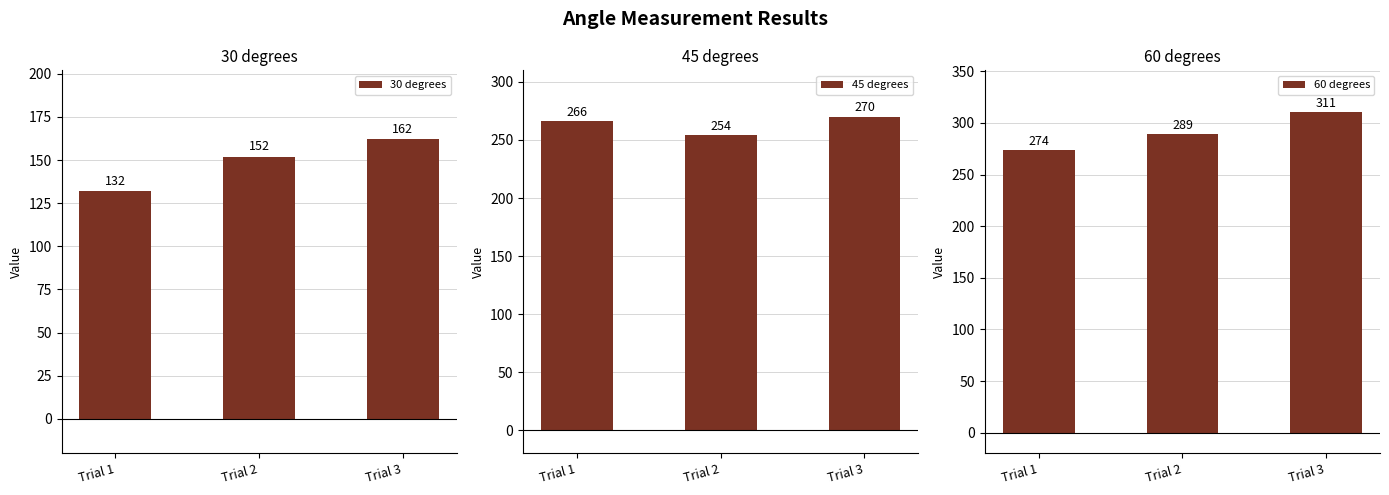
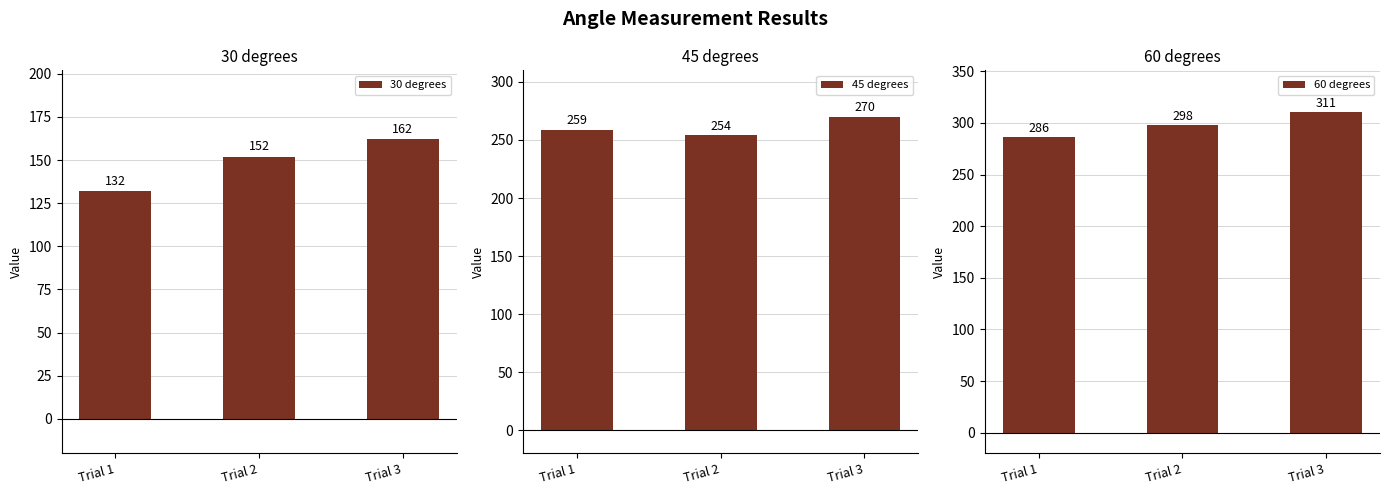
  {
    "30 degrees": {
      "Trial 1": 132,
      "Trial 2": 152,
      "Trial 3": 162
    },
    "45 degrees": {
-     "Trial 1": 266,
+     "Trial 1": 259,
      "Trial 2": 254,
      "Trial 3": 270
    },
    "60 degrees": {
-     "Trial 1": 274,
-     "Trial 2": 289,
+     "Trial 1": 286,
+     "Trial 2": 298,
      "Trial 3": 311
    }
  }
